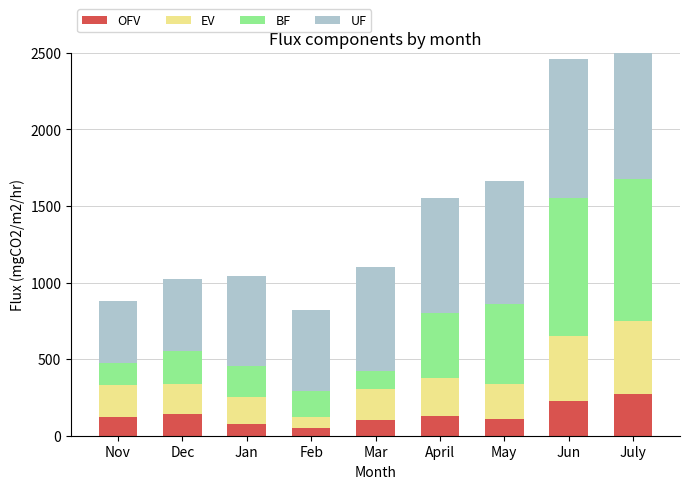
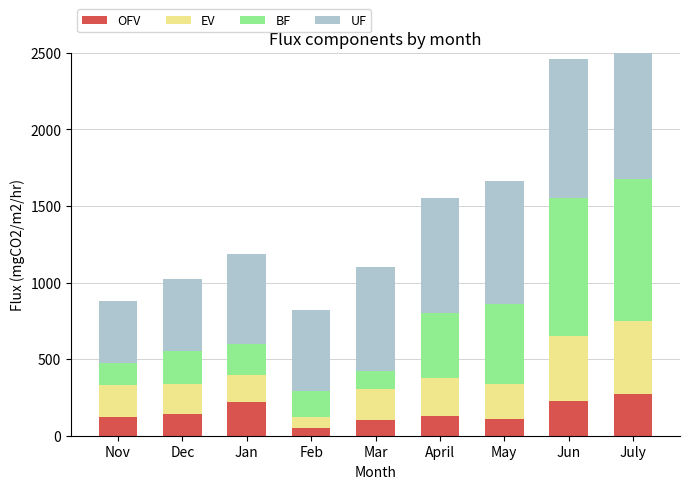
  {
    "OFV": {
      "Nov": 120,
      "Dec": 140,
-     "Jan": 80,
+     "Jan": 220,
      "Feb": 50,
      "Mar": 100,
      "April": 130,
      "May": 110,
      "Jun": 230,
      "July": 280
    },
    "EV": {
      "Nov": 210,
      "Dec": 200,
      "Jan": 180,
      "Feb": 70,
      "Mar": 210,
      "April": 250,
      "May": 230,
      "Jun": 430,
      "July": 480
    },
    "BF": {
      "Nov": 150,
      "Dec": 210,
      "Jan": 200,
      "Feb": 180,
      "Mar": 120,
      "April": 420,
      "May": 530,
      "Jun": 900,
      "July": 930
    },
    "UF": {
      "Nov": 400,
      "Dec": 480,
      "Jan": 590,
      "Feb": 530,
      "Mar": 680,
      "April": 750,
      "May": 800,
      "Jun": 910
    }
  }
